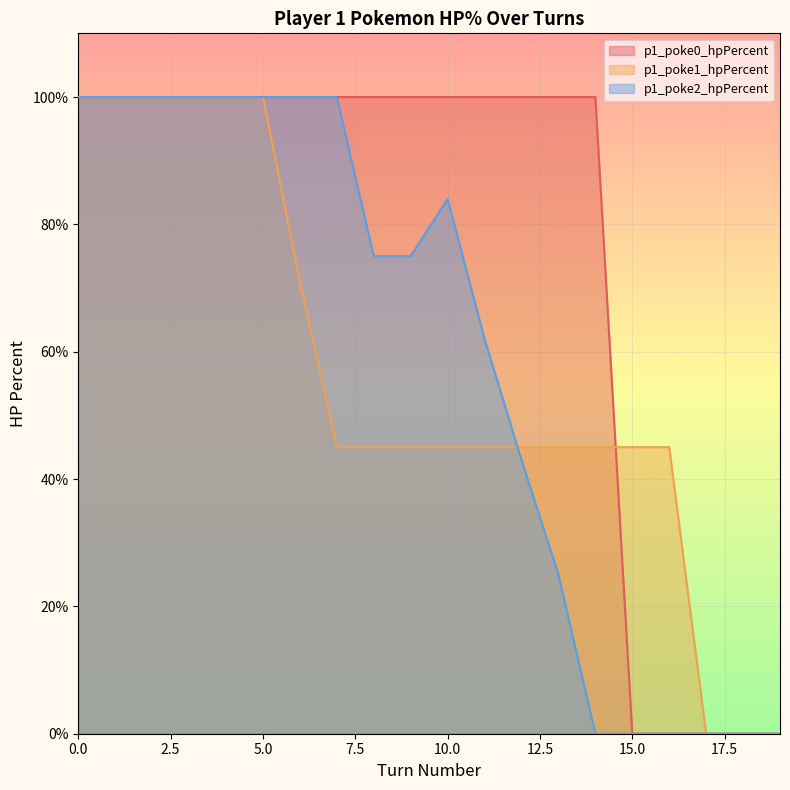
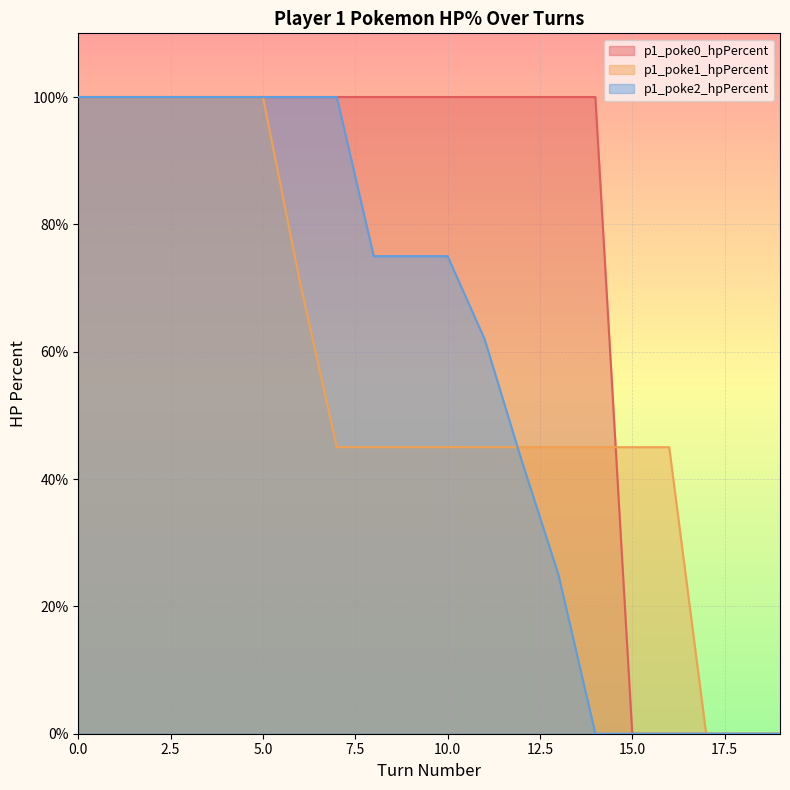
  {
    "p1_poke2_hpPercent": {
-     "10.0": "84%"
+     "10.0": "75%"
    }
  }
